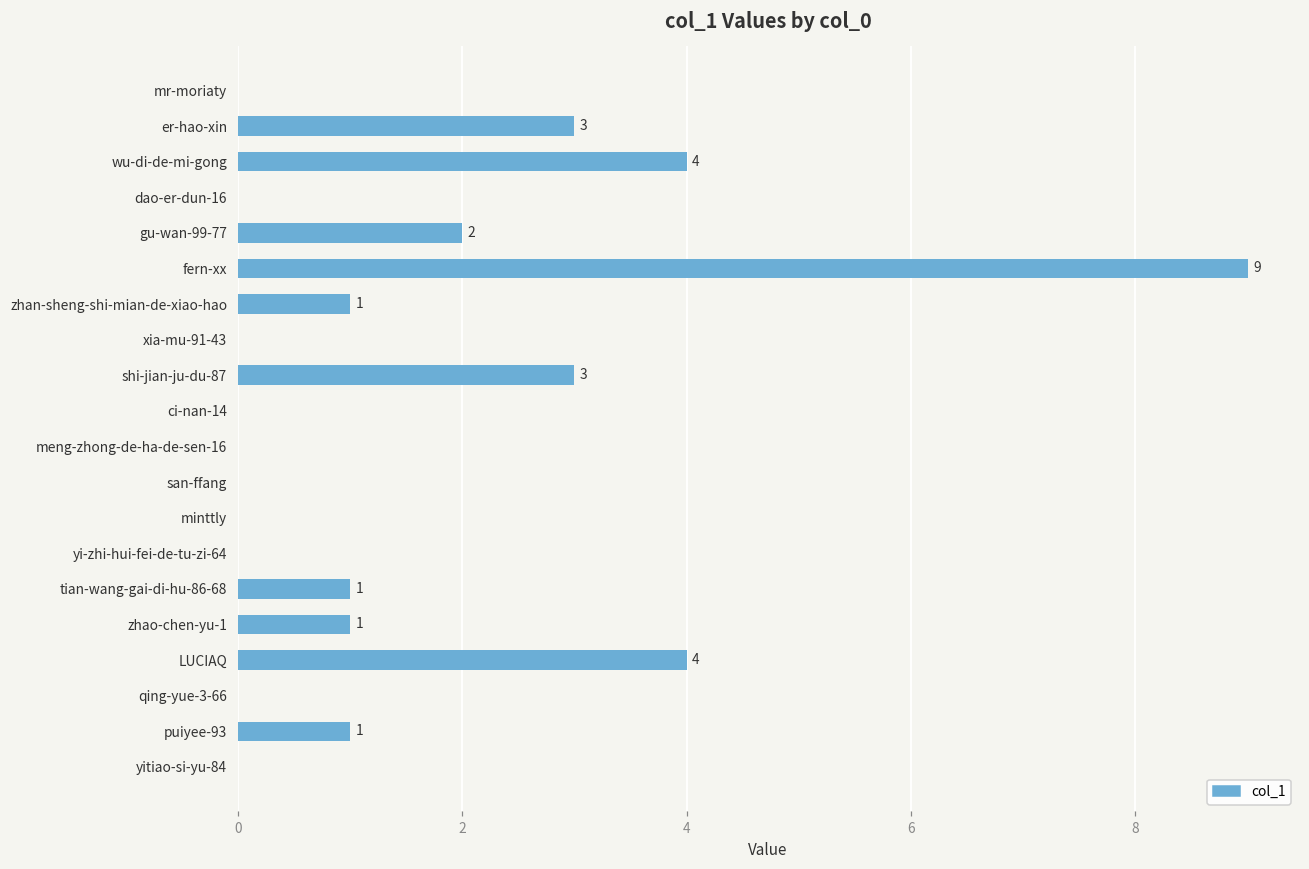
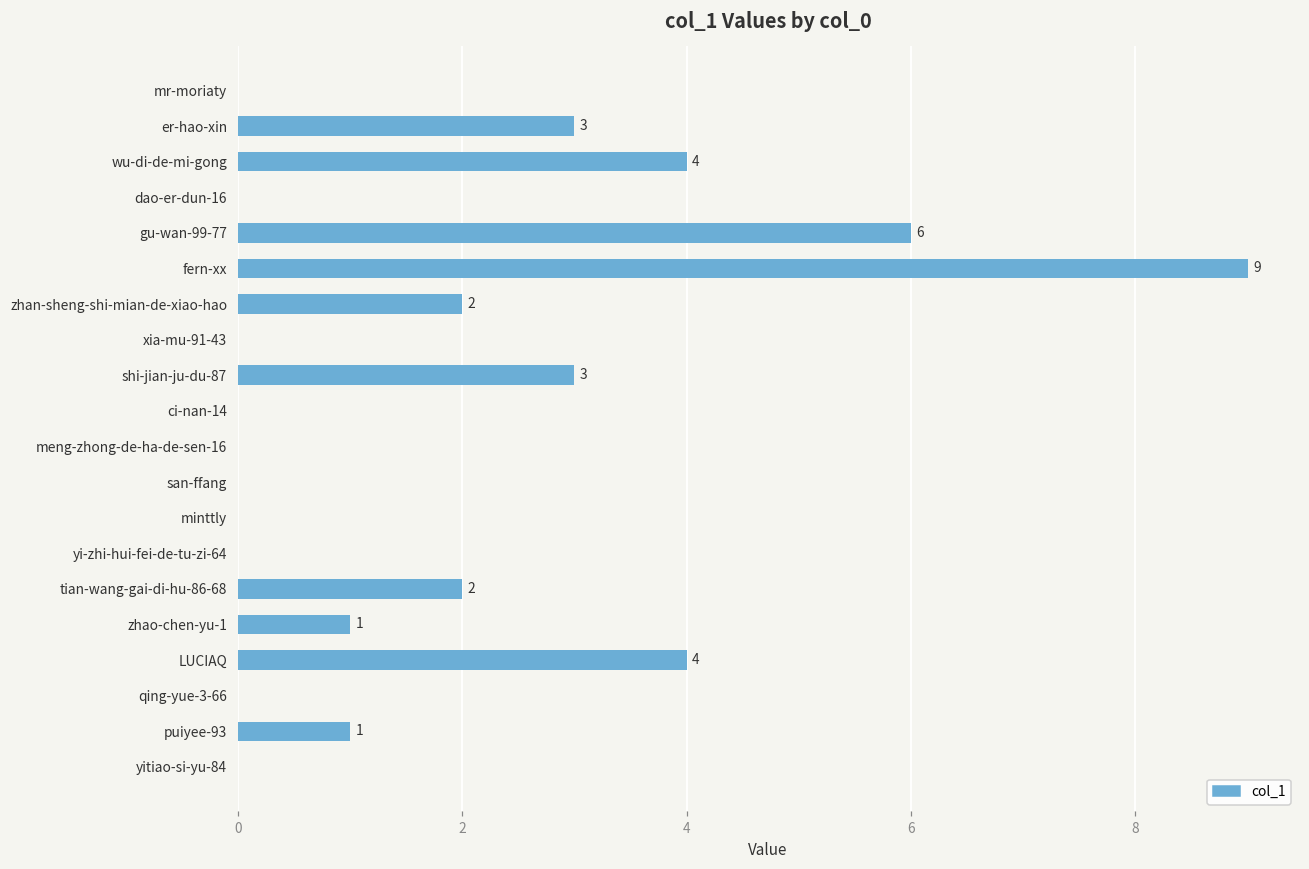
  {
    "er-hao-xin": 3,
    "wu-di-de-mi-gong": 4,
-   "gu-wan-99-77": 2,
+   "gu-wan-99-77": 6,
    "fern-xx": 9,
-   "zhan-sheng-shi-mian-de-xiao-hao": 1,
+   "zhan-sheng-shi-mian-de-xiao-hao": 2,
    "shi-jian-ju-du-87": 3,
-   "tian-wang-gai-di-hu-86-68": 1,
+   "tian-wang-gai-di-hu-86-68": 2,
    "zhao-chen-yu-1": 1,
    "LUCIAQ": 4,
    "puiyee-93": 1
  }
